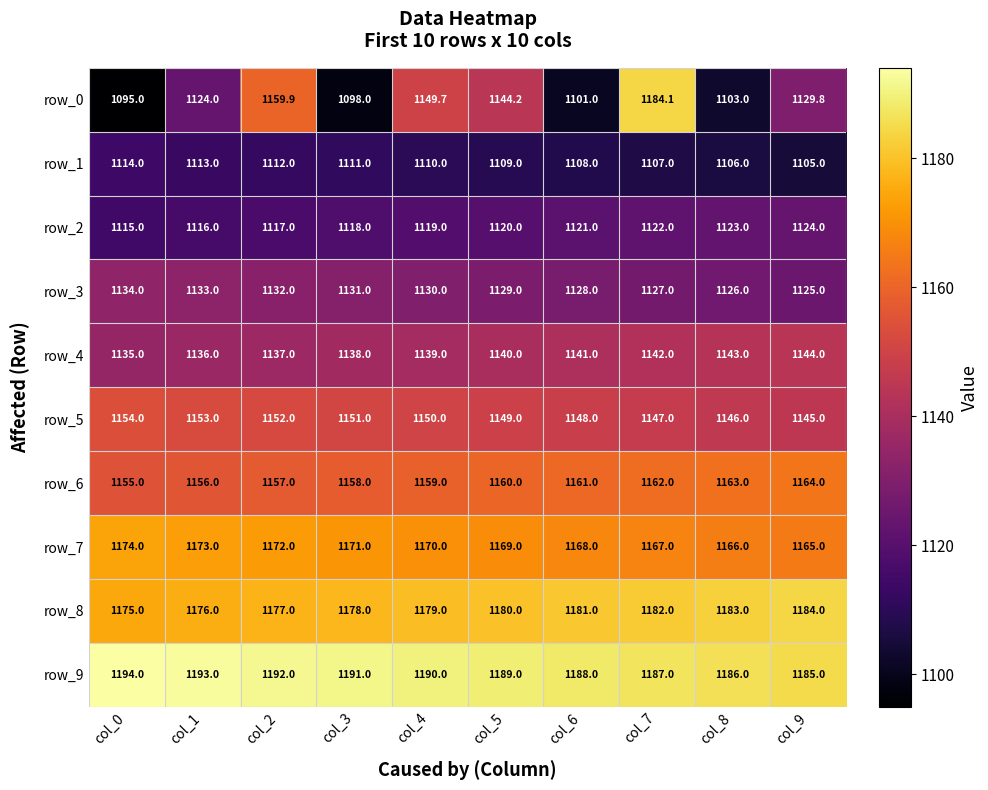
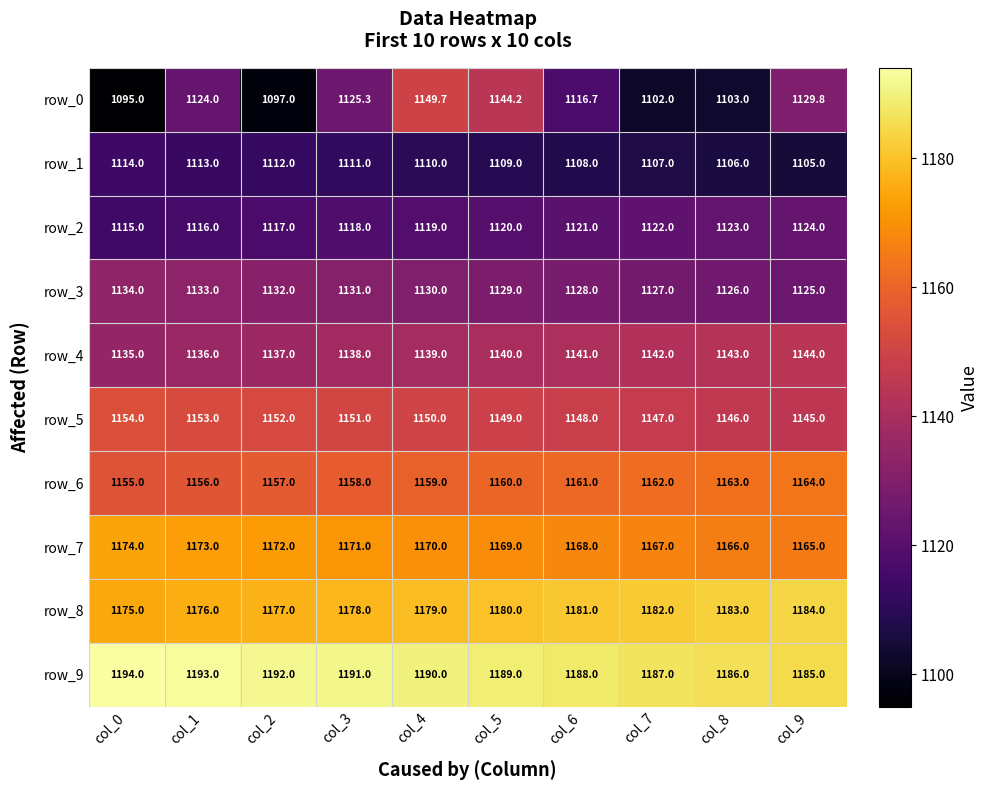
  {
    "row_0": {
      "col_0": 1095.0,
      "col_1": 1124.0,
-     "col_2": 1159.9,
-     "col_3": 1098.0,
+     "col_2": 1097.0,
+     "col_3": 1125.3,
      "col_4": 1149.7,
      "col_5": 1144.2,
-     "col_6": 1101.0,
-     "col_7": 1184.1,
+     "col_6": 1116.7,
+     "col_7": 1102.0,
      "col_8": 1103.0,
      "col_9": 1129.8
    },
    "row_1": {
      "col_0": 1114.0,
      "col_1": 1113.0,
      "col_2": 1112.0,
      "col_3": 1111.0,
      "col_4": 1110.0,
      "col_5": 1109.0,
      "col_6": 1108.0,
      "col_7": 1107.0,
      "col_8": 1106.0,
      "col_9": 1105.0
    },
    "row_2": {
      "col_0": 1115.0,
      "col_1": 1116.0,
      "col_2": 1117.0,
      "col_3": 1118.0,
      "col_4": 1119.0,
      "col_5": 1120.0,
      "col_6": 1121.0,
      "col_7": 1122.0,
      "col_8": 1123.0,
      "col_9": 1124.0
    },
    "row_3": {
      "col_0": 1134.0,
      "col_1": 1133.0,
      "col_2": 1132.0,
      "col_3": 1131.0,
      "col_4": 1130.0,
      "col_5": 1129.0,
      "col_6": 1128.0,
      "col_7": 1127.0,
      "col_8": 1126.0,
      "col_9": 1125.0
    },
    "row_4": {
      "col_0": 1135.0,
      "col_1": 1136.0,
      "col_2": 1137.0,
      "col_3": 1138.0,
      "col_4": 1139.0,
      "col_5": 1140.0,
      "col_6": 1141.0,
      "col_7": 1142.0,
      "col_8": 1143.0,
      "col_9": 1144.0
    },
    "row_5": {
      "col_0": 1154.0,
      "col_1": 1153.0,
      "col_2": 1152.0,
      "col_3": 1151.0,
      "col_4": 1150.0,
      "col_5": 1149.0,
      "col_6": 1148.0,
      "col_7": 1147.0,
      "col_8": 1146.0,
      "col_9": 1145.0
    },
    "row_6": {
      "col_0": 1155.0,
      "col_1": 1156.0,
      "col_2": 1157.0,
      "col_3": 1158.0,
      "col_4": 1159.0,
      "col_5": 1160.0,
      "col_6": 1161.0,
      "col_7": 1162.0,
      "col_8": 1163.0,
      "col_9": 1164.0
    },
    "row_7": {
      "col_0": 1174.0,
      "col_1": 1173.0,
      "col_2": 1172.0,
      "col_3": 1171.0,
      "col_4": 1170.0,
      "col_5": 1169.0,
      "col_6": 1168.0,
      "col_7": 1167.0,
      "col_8": 1166.0,
      "col_9": 1165.0
    },
    "row_8": {
      "col_0": 1175.0,
      "col_1": 1176.0,
      "col_2": 1177.0,
      "col_3": 1178.0,
      "col_4": 1179.0,
      "col_5": 1180.0,
      "col_6": 1181.0,
      "col_7": 1182.0,
      "col_8": 1183.0,
      "col_9": 1184.0
    },
    "row_9": {
      "col_0": 1194.0,
      "col_1": 1193.0,
      "col_2": 1192.0,
      "col_3": 1191.0,
      "col_4": 1190.0,
      "col_5": 1189.0,
      "col_6": 1188.0,
      "col_7": 1187.0,
      "col_8": 1186.0,
      "col_9": 1185.0
    }
  }
